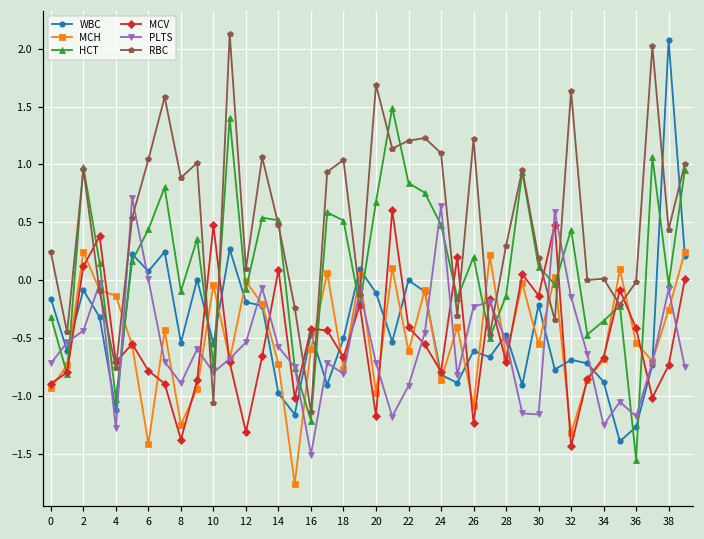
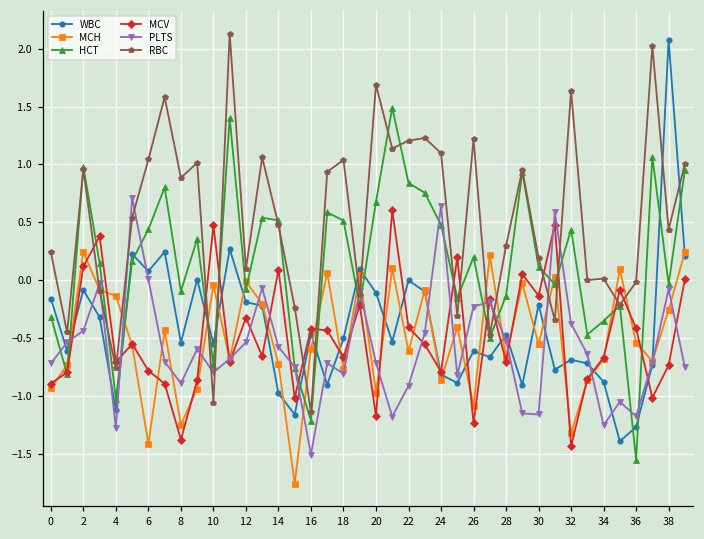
  {
    "WBC": {
      "0": -0.16,
      "2": -0.08,
      "4": -1.12,
      "6": 0.08,
      "8": -0.54,
      "10": -0.55,
      "12": -0.19,
      "14": -0.97,
      "16": -0.46,
      "18": -0.50,
      "20": -0.11,
      "22": 0.00,
      "24": -0.81,
      "26": -0.61,
      "28": -0.47,
      "30": -0.21,
      "32": -0.69,
      "34": -0.88,
      "36": -1.26,
      "38": 2.07
    },
    "MCH": {
      "0": -0.93,
      "2": 0.24,
      "4": -0.13,
      "6": -1.41,
      "8": -1.25,
      "10": -0.04,
      "12": -0.01,
      "14": -0.72,
      "16": -0.59,
      "18": -0.76,
      "20": -0.97,
      "22": -0.61,
      "24": -0.86,
      "26": -1.08,
      "28": -0.66,
      "30": -0.55,
      "32": -1.32,
      "36": -0.54,
      "38": -0.25
    },
    "HCT": {
      "0": -0.31,
      "2": 0.98,
      "4": -1.02,
      "6": 0.44,
      "8": -0.09,
      "10": -0.73,
      "12": -0.08,
      "14": 0.52,
      "16": -1.21,
      "18": 0.52,
      "20": 0.68,
      "22": 0.84,
      "24": 0.48,
      "26": 0.20,
      "28": -0.13,
      "30": 0.12,
      "32": 0.44,
      "34": -0.35,
      "36": -1.55,
      "38": -0.04
    },
    "MCV": {
      "0": -0.89,
      "2": 0.12,
      "4": -0.71,
      "6": -0.78,
      "8": -1.37,
      "10": 0.47,
-     "12": -1.31,
+     "12": -0.32,
      "14": 0.09,
      "16": -0.42,
      "18": -0.66,
      "20": -1.17,
      "22": -0.40,
      "24": -0.79,
      "26": -1.23,
      "28": -0.70,
      "30": -0.13,
      "32": -1.43,
      "36": -0.41,
      "38": -0.73
    },
    "PLTS": {
      "0": -0.72,
      "2": -0.43,
      "4": -1.27,
      "6": 0.01,
      "8": -0.89,
      "10": -0.79,
      "12": -0.54,
      "14": -0.57,
      "16": -1.50,
      "18": -0.81,
      "20": -0.71,
      "22": -0.91,
      "24": 0.64,
      "26": -0.23,
      "28": -0.52,
      "30": -1.16,
-     "32": -0.14,
+     "32": -0.37,
      "34": -1.25,
      "36": -1.17,
      "38": -0.08
    },
    "RBC": {
      "0": 0.24,
      "2": 0.96,
      "4": -0.76,
      "6": 1.04,
      "8": 0.88,
      "10": -1.06,
      "12": 0.10,
      "14": 0.48,
      "16": -1.14,
      "18": 1.04,
      "20": 1.69,
      "22": 1.21,
      "24": 1.10,
      "26": 1.22,
      "28": 0.30,
      "30": 0.19,
      "32": 1.63,
      "34": 0.01,
      "36": -0.01,
      "38": 0.44
    }
  }
